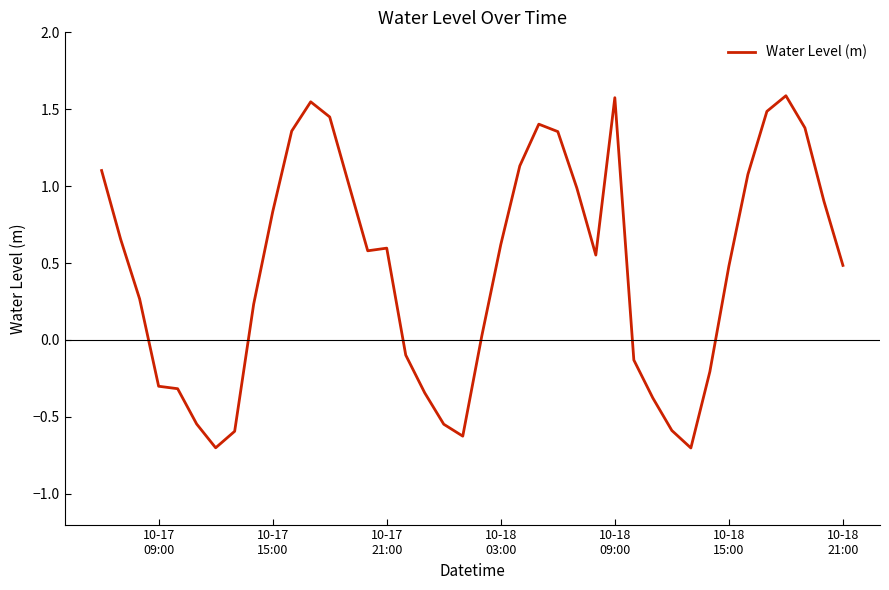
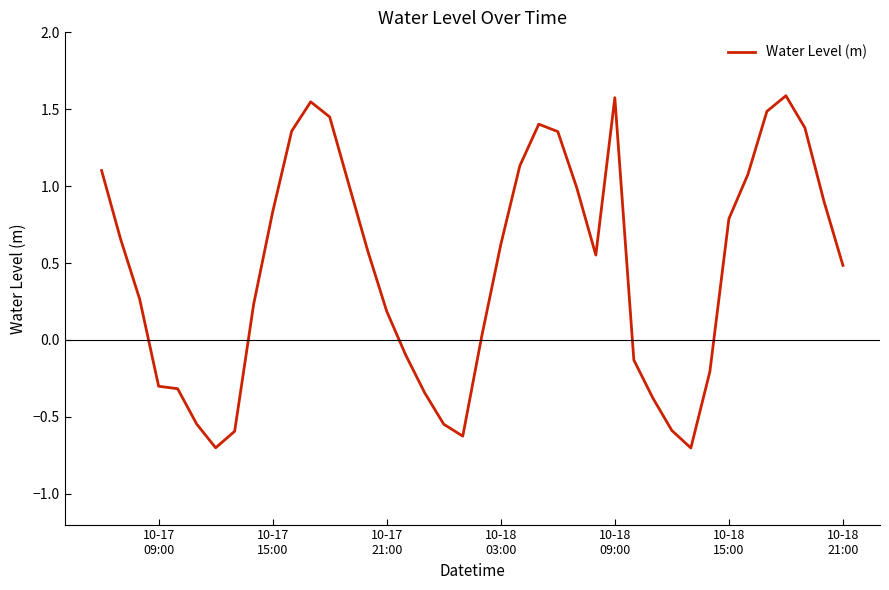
  {
    "10-17 09:00": -0.30,
    "10-17 15:00": 0.83,
-   "10-17 21:00": 0.60,
+   "10-17 21:00": 0.19,
    "10-18 03:00": 0.62,
    "10-18 09:00": 1.58,
-   "10-18 15:00": 0.48,
+   "10-18 15:00": 0.79,
    "10-18 21:00": 0.48
  }
